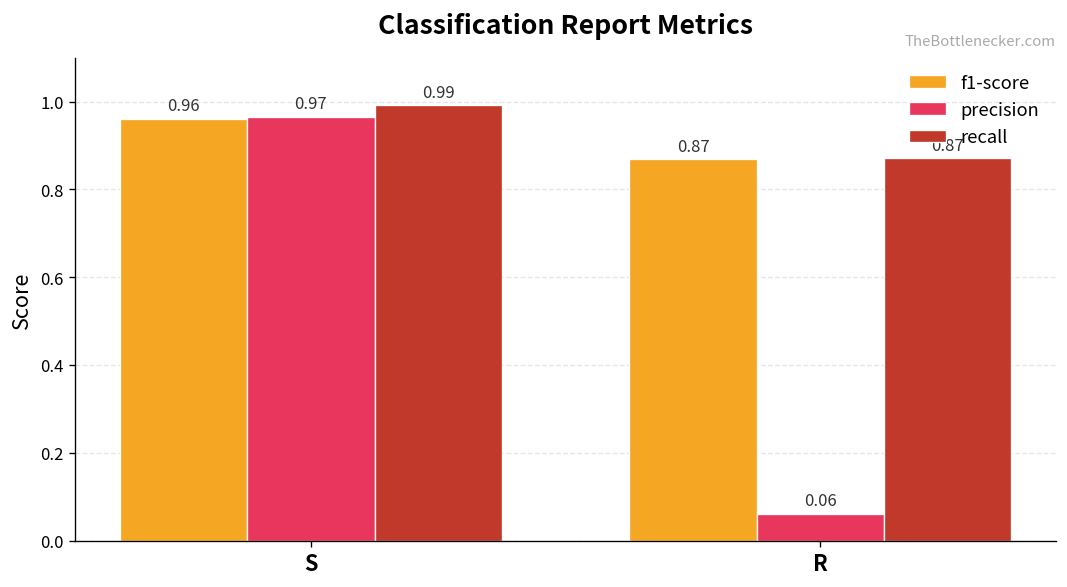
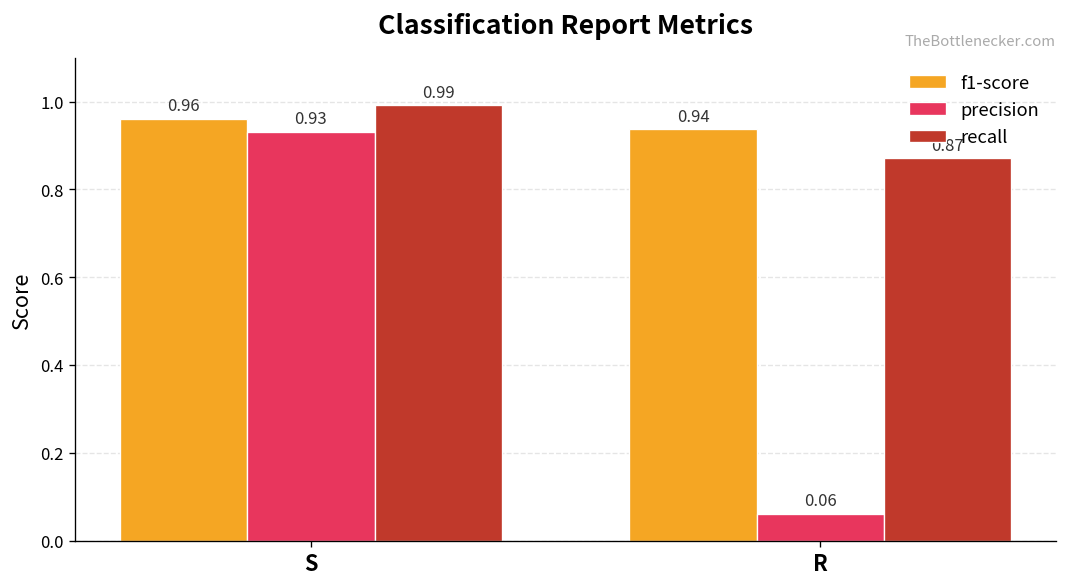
  {
    "f1-score": {
      "S": 0.96,
-     "R": 0.87
+     "R": 0.94
    },
    "precision": {
-     "S": 0.97,
+     "S": 0.93,
      "R": 0.06
    },
    "recall": {
      "S": 0.99,
      "R": 0.87
    }
  }
